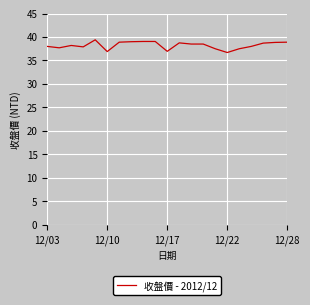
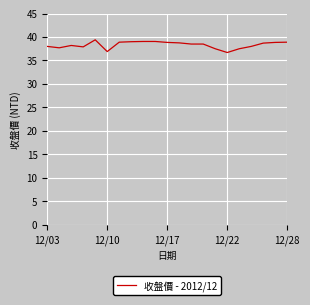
  {
    "12/03": 38,
    "12/10": 37,
-   "12/17": 37,
+   "12/17": 39,
    "12/22": 37,
    "12/28": 39
  }
